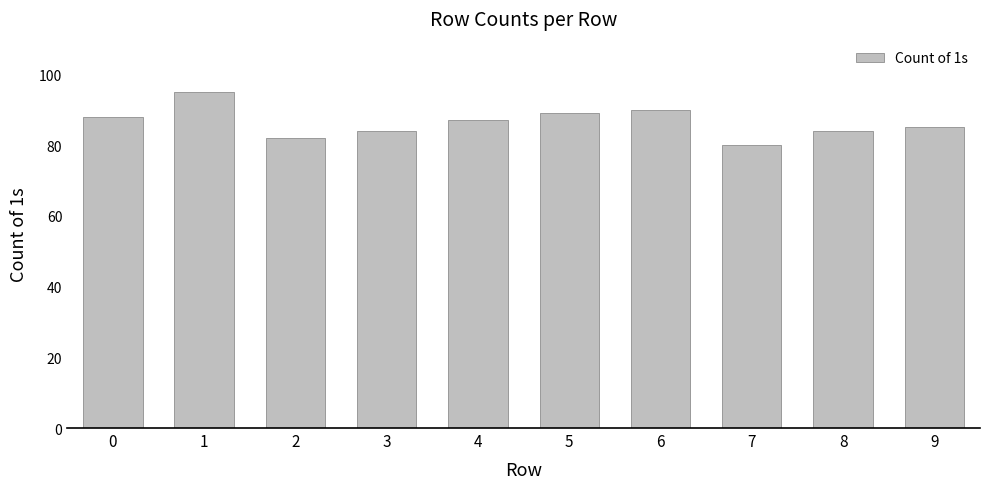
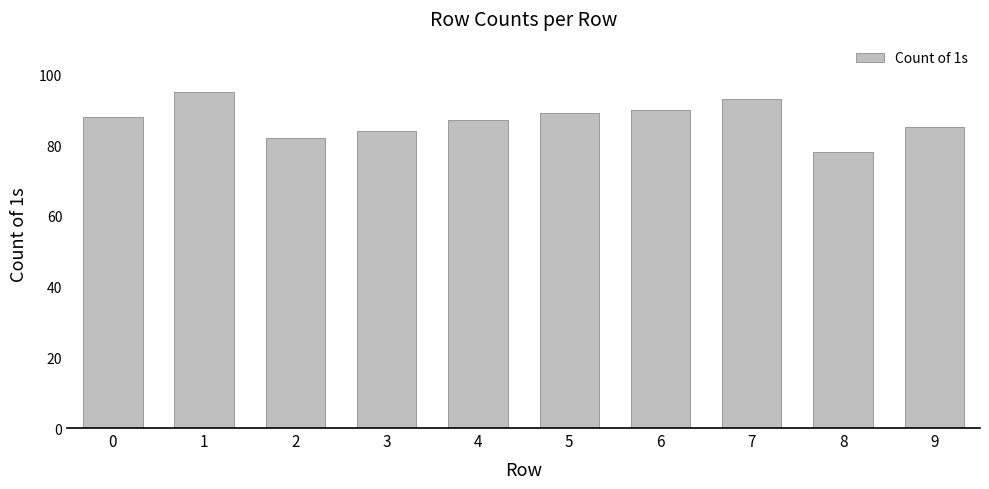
  {
    "0": 88,
    "1": 95,
    "2": 82,
    "3": 84,
    "4": 87,
    "5": 89,
    "6": 90,
-   "7": 80,
-   "8": 84,
+   "7": 93,
+   "8": 78,
    "9": 85
  }
